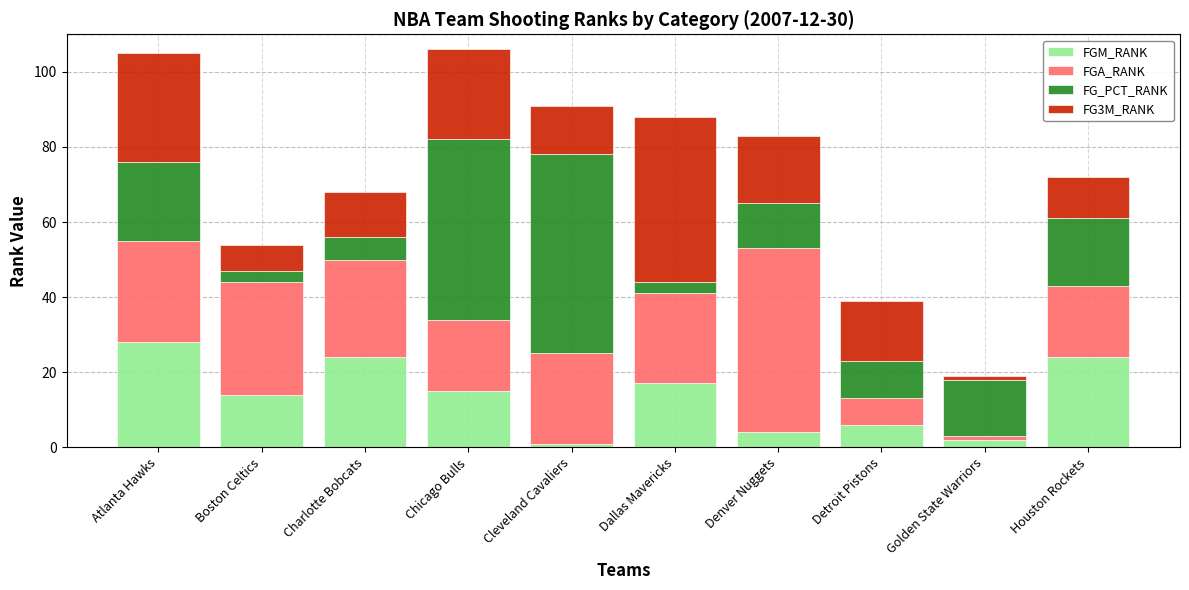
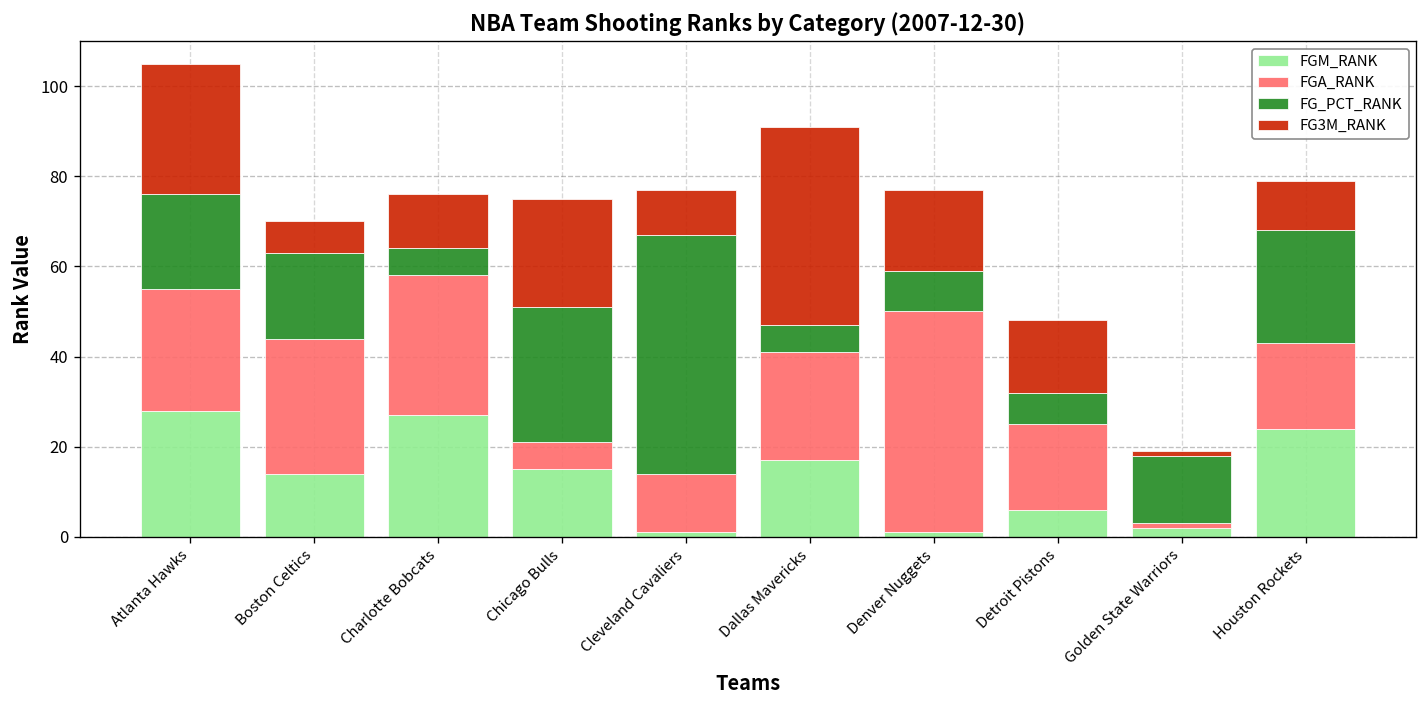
  {
    "FGM_RANK": {
      "Atlanta Hawks": 28,
      "Boston Celtics": 14,
-     "Charlotte Bobcats": 24,
+     "Charlotte Bobcats": 27,
      "Chicago Bulls": 15,
      "Cleveland Cavaliers": 1,
      "Dallas Mavericks": 17,
-     "Denver Nuggets": 4,
+     "Denver Nuggets": 1,
      "Detroit Pistons": 6,
      "Golden State Warriors": 2,
      "Houston Rockets": 24
    },
    "FGA_RANK": {
      "Atlanta Hawks": 27,
      "Boston Celtics": 30,
-     "Charlotte Bobcats": 26,
-     "Chicago Bulls": 19,
-     "Cleveland Cavaliers": 24,
+     "Charlotte Bobcats": 31,
+     "Chicago Bulls": 6,
+     "Cleveland Cavaliers": 13,
      "Dallas Mavericks": 24,
      "Denver Nuggets": 49,
-     "Detroit Pistons": 7,
+     "Detroit Pistons": 19,
      "Golden State Warriors": 1,
      "Houston Rockets": 19
    },
    "FG_PCT_RANK": {
      "Atlanta Hawks": 21,
-     "Boston Celtics": 3,
+     "Boston Celtics": 19,
      "Charlotte Bobcats": 6,
-     "Chicago Bulls": 48,
+     "Chicago Bulls": 30,
      "Cleveland Cavaliers": 53,
-     "Dallas Mavericks": 3,
-     "Denver Nuggets": 12,
-     "Detroit Pistons": 10,
+     "Dallas Mavericks": 6,
+     "Denver Nuggets": 9,
+     "Detroit Pistons": 7,
      "Golden State Warriors": 15,
-     "Houston Rockets": 18
+     "Houston Rockets": 25
    },
    "FG3M_RANK": {
      "Atlanta Hawks": 29,
      "Boston Celtics": 7,
      "Charlotte Bobcats": 12,
      "Chicago Bulls": 24,
-     "Cleveland Cavaliers": 13,
+     "Cleveland Cavaliers": 10,
      "Dallas Mavericks": 44,
      "Denver Nuggets": 18,
      "Detroit Pistons": 16,
      "Golden State Warriors": 1,
      "Houston Rockets": 11
    }
  }
